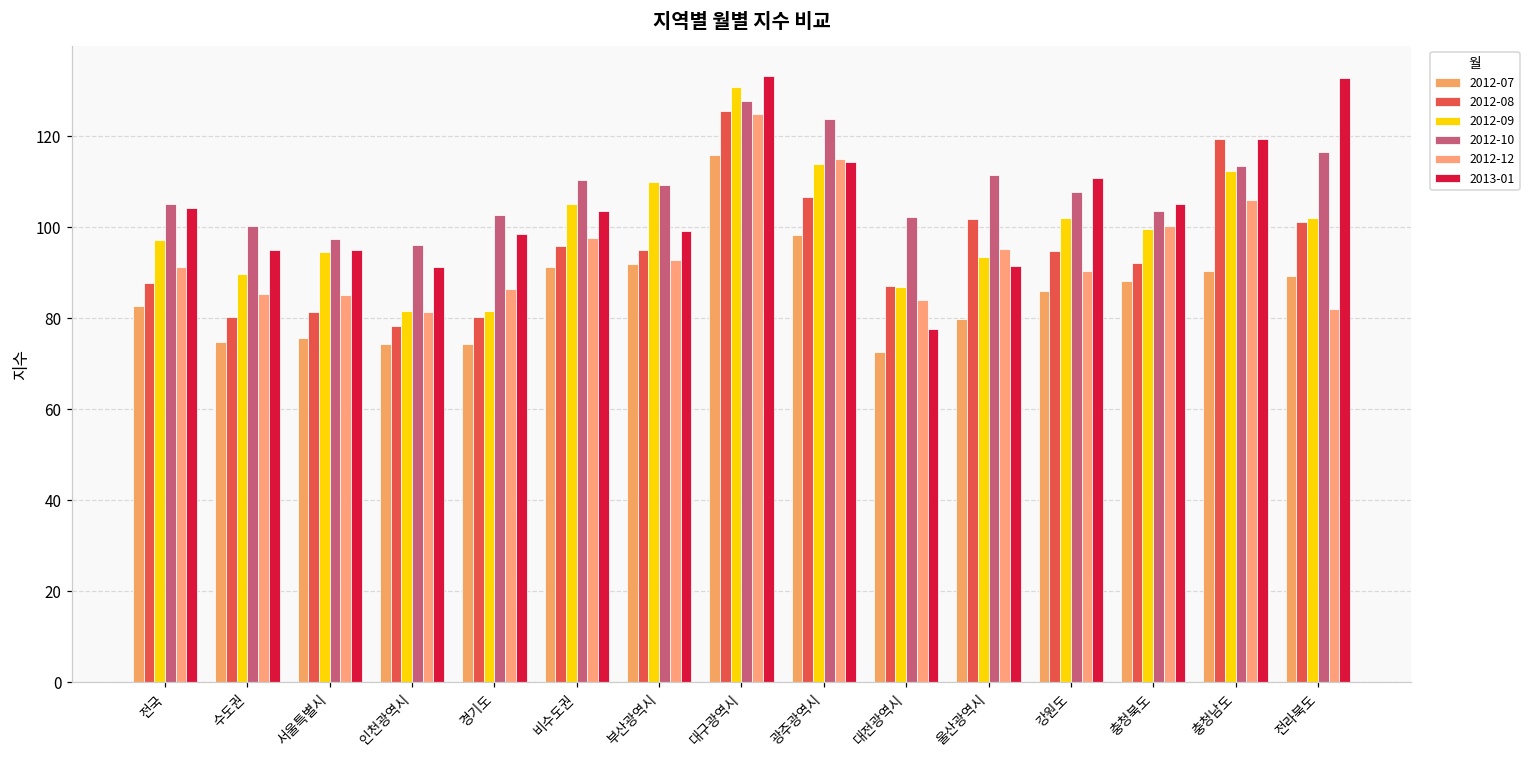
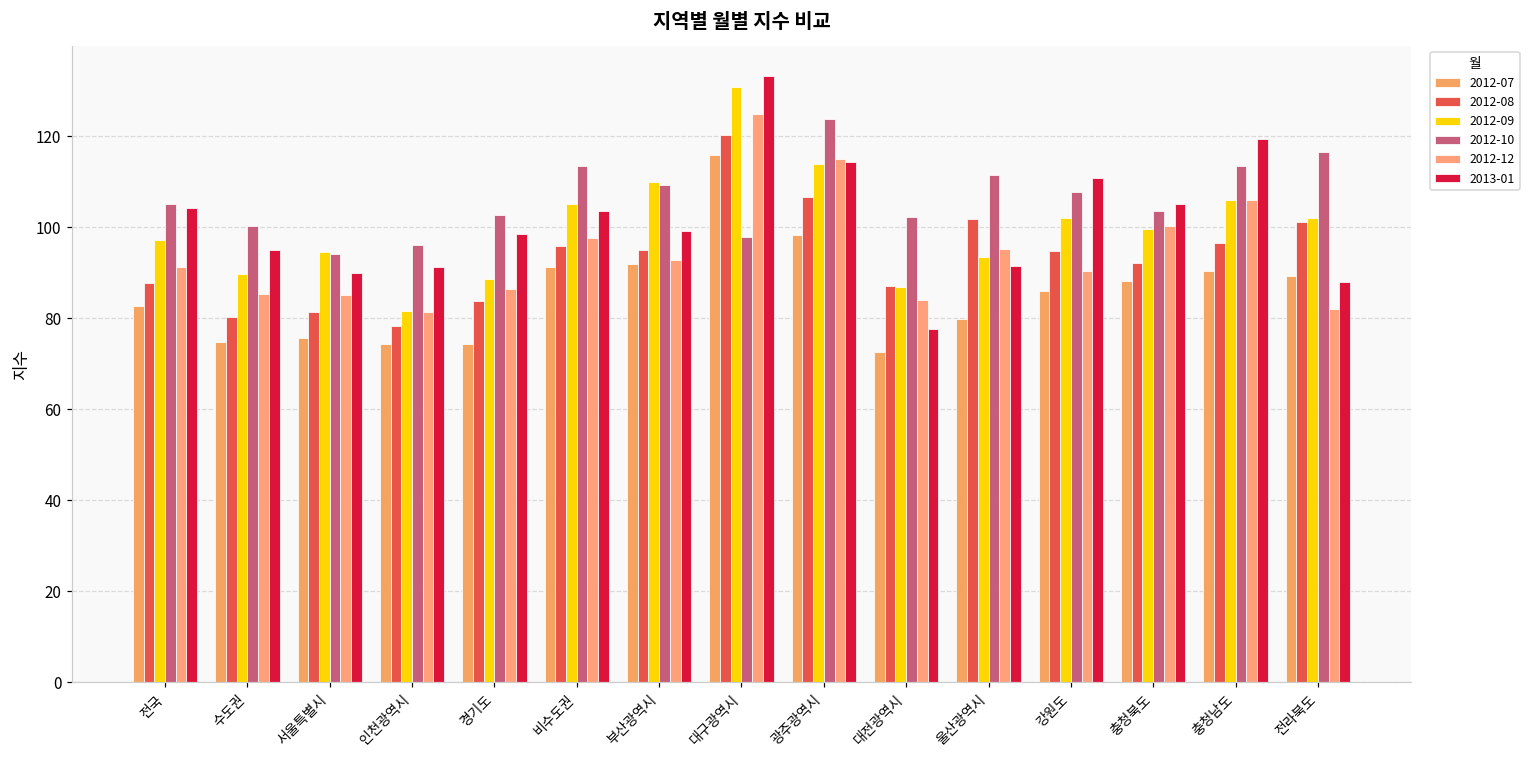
  {
    "2012-08": {
      "전국": 88,
      "수도권": 80,
      "서울특별시": 81,
      "인천광역시": 78,
-     "경기도": 80,
+     "경기도": 84,
      "비수도권": 96,
      "부산광역시": 95,
-     "대구광역시": 126,
+     "대구광역시": 120,
      "광주광역시": 107,
      "대전광역시": 87,
      "울산광역시": 102,
      "강원도": 95,
      "충청북도": 92,
-     "충청남도": 120,
+     "충청남도": 97,
      "전라북도": 101
    },
    "2012-09": {
      "전국": 97,
      "수도권": 90,
      "서울특별시": 95,
      "인천광역시": 82,
-     "경기도": 82,
+     "경기도": 89,
      "비수도권": 105,
      "부산광역시": 110,
      "대구광역시": 131,
      "광주광역시": 114,
      "대전광역시": 87,
      "울산광역시": 93,
      "강원도": 102,
      "충청북도": 100,
-     "충청남도": 112,
+     "충청남도": 106,
      "전라북도": 102
    },
    "2012-10": {
      "전국": 105,
      "수도권": 100,
-     "서울특별시": 98,
+     "서울특별시": 94,
      "인천광역시": 96,
      "경기도": 103,
-     "비수도권": 110,
+     "비수도권": 113,
      "부산광역시": 109,
-     "대구광역시": 128,
+     "대구광역시": 98,
      "광주광역시": 124,
      "대전광역시": 102,
      "울산광역시": 111,
      "강원도": 108,
      "충청북도": 104,
      "충청남도": 114,
      "전라북도": 117
    },
    "2013-01": {
      "전국": 104,
      "수도권": 95,
-     "서울특별시": 95,
+     "서울특별시": 90,
      "인천광역시": 91,
      "경기도": 99,
      "비수도권": 104,
      "부산광역시": 99,
      "대구광역시": 133,
      "광주광역시": 114,
      "대전광역시": 78,
      "울산광역시": 91,
      "강원도": 111,
      "충청북도": 105,
      "충청남도": 120,
-     "전라북도": 133
+     "전라북도": 88
    }
  }
